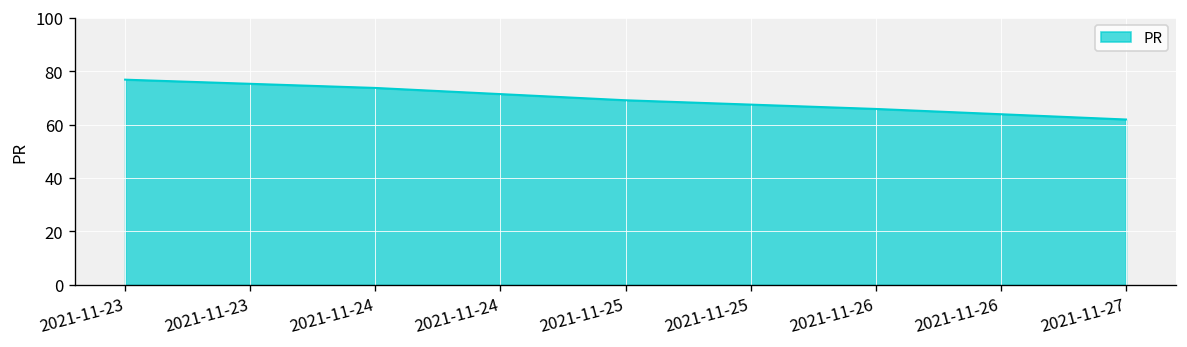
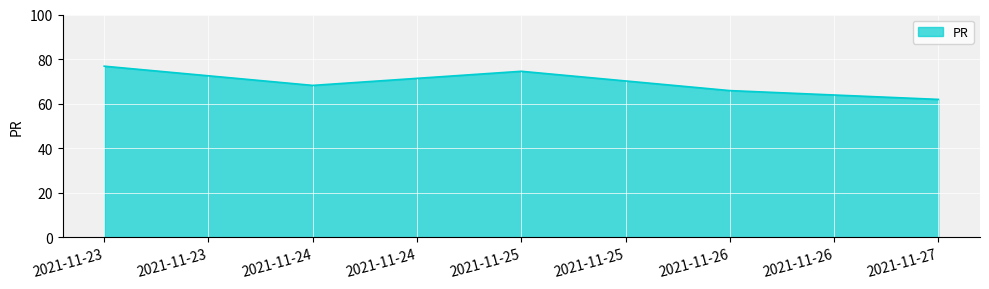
  {
    "2021-11-23": 77,
-   "2021-11-24": 74,
-   "2021-11-25": 69,
+   "2021-11-24": 68,
+   "2021-11-25": 75,
    "2021-11-26": 66,
    "2021-11-27": 62
  }
